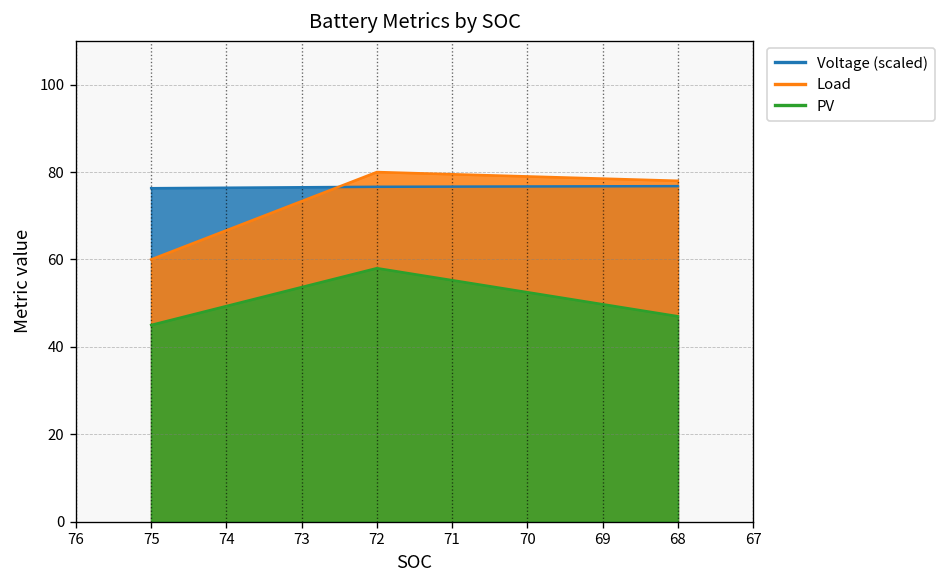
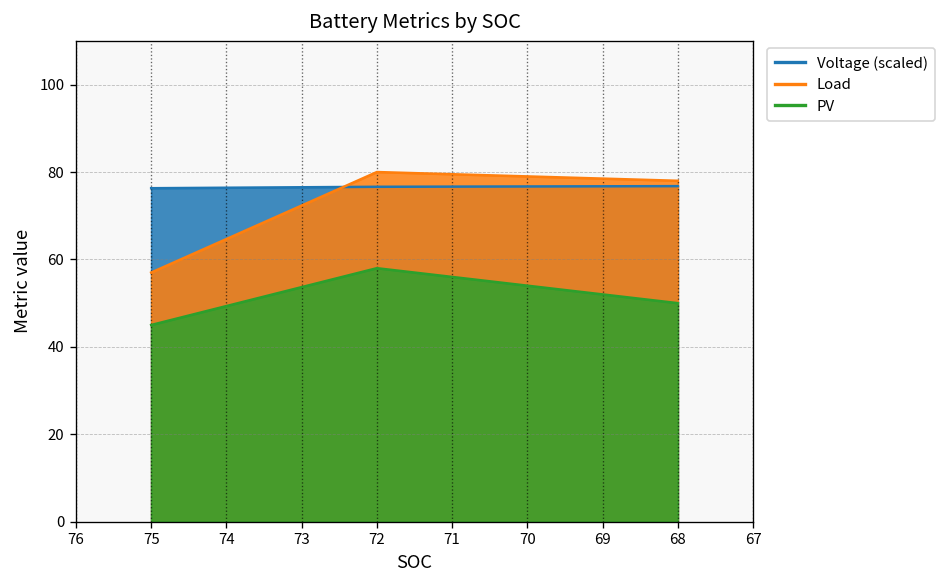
  {
    "Load": {
-     "75": 60,
+     "75": 57,
      "72": 80,
      "68": 78
    },
    "PV": {
      "75": 45,
      "72": 58,
-     "68": 47
+     "68": 50
    }
  }
